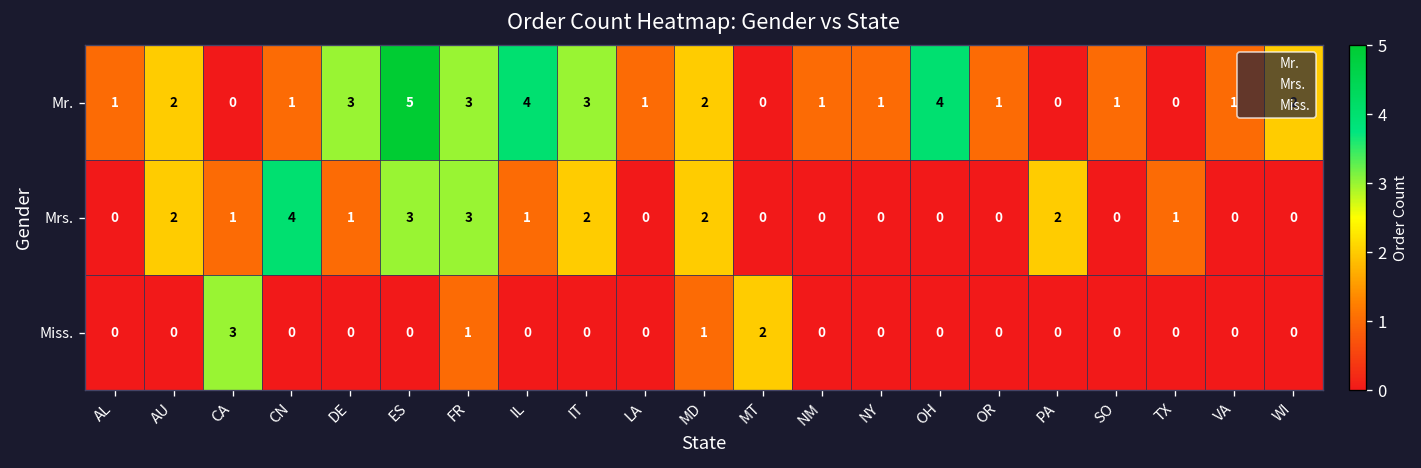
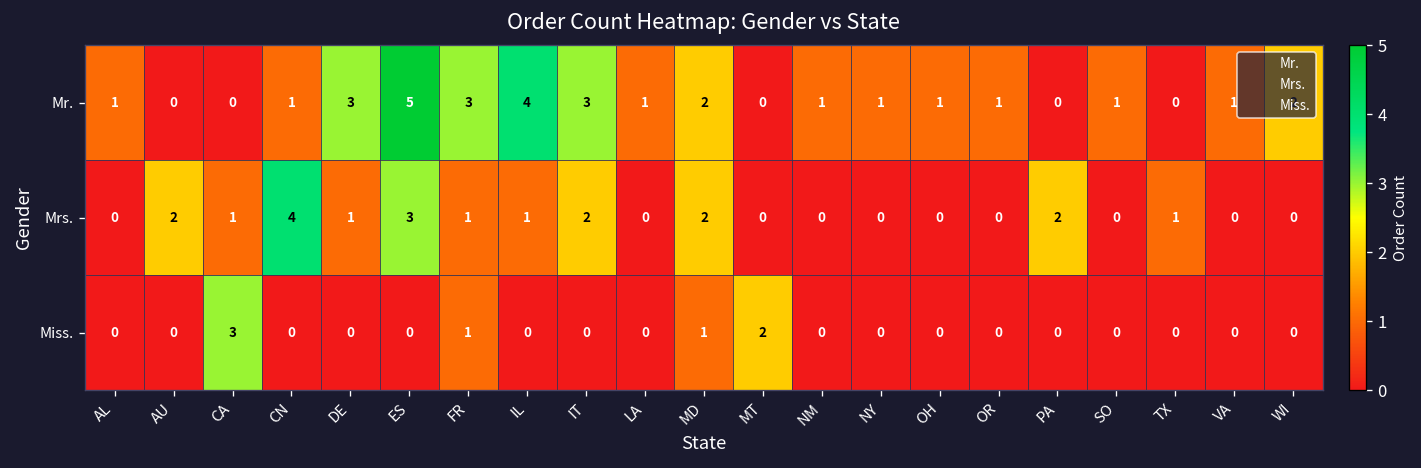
  {
    "Mr.": {
      "AL": 1,
-     "AU": 2,
+     "AU": 0,
      "CA": 0,
      "CN": 1,
      "DE": 3,
      "ES": 5,
      "FR": 3,
      "IL": 4,
      "IT": 3,
      "LA": 1,
      "MD": 2,
      "MT": 0,
      "NM": 1,
      "NY": 1,
-     "OH": 4,
+     "OH": 1,
      "OR": 1,
      "PA": 0,
      "SO": 1,
      "TX": 0
    },
    "Mrs.": {
      "AL": 0,
      "AU": 2,
      "CA": 1,
      "CN": 4,
      "DE": 1,
      "ES": 3,
-     "FR": 3,
+     "FR": 1,
      "IL": 1,
      "IT": 2,
      "LA": 0,
      "MD": 2,
      "MT": 0,
      "NM": 0,
      "NY": 0,
      "OH": 0,
      "OR": 0,
      "PA": 2,
      "SO": 0,
      "TX": 1,
      "VA": 0,
      "WI": 0
    },
    "Miss.": {
      "AL": 0,
      "AU": 0,
      "CA": 3,
      "CN": 0,
      "DE": 0,
      "ES": 0,
      "FR": 1,
      "IL": 0,
      "IT": 0,
      "LA": 0,
      "MD": 1,
      "MT": 2,
      "NM": 0,
      "NY": 0,
      "OH": 0,
      "OR": 0,
      "PA": 0,
      "SO": 0,
      "TX": 0,
      "VA": 0,
      "WI": 0
    }
  }
